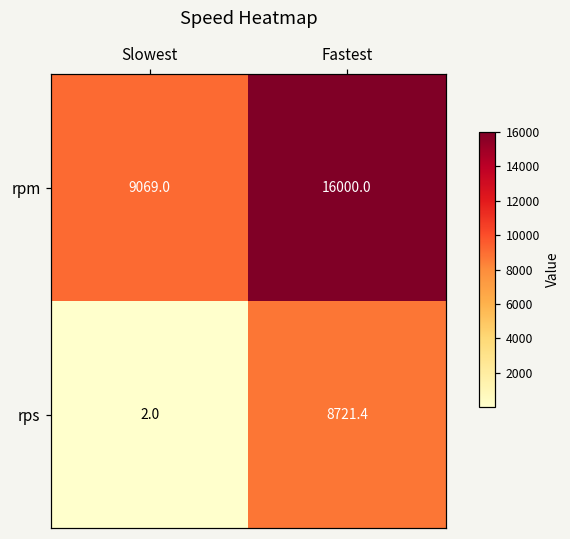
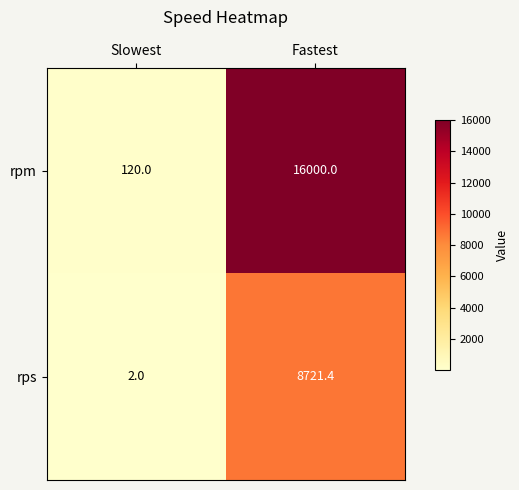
  {
    "rpm": {
-     "Slowest": 9069.0,
+     "Slowest": 120.0,
      "Fastest": 16000.0
    },
    "rps": {
      "Slowest": 2.0,
      "Fastest": 8721.4
    }
  }
